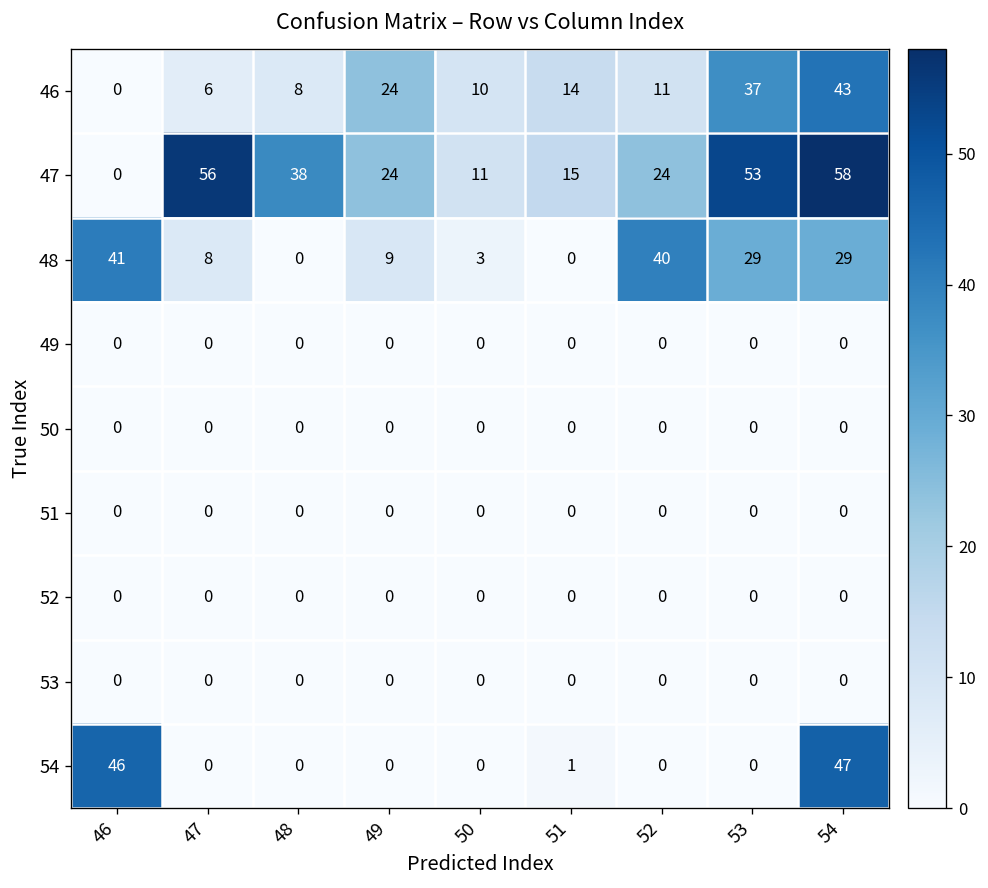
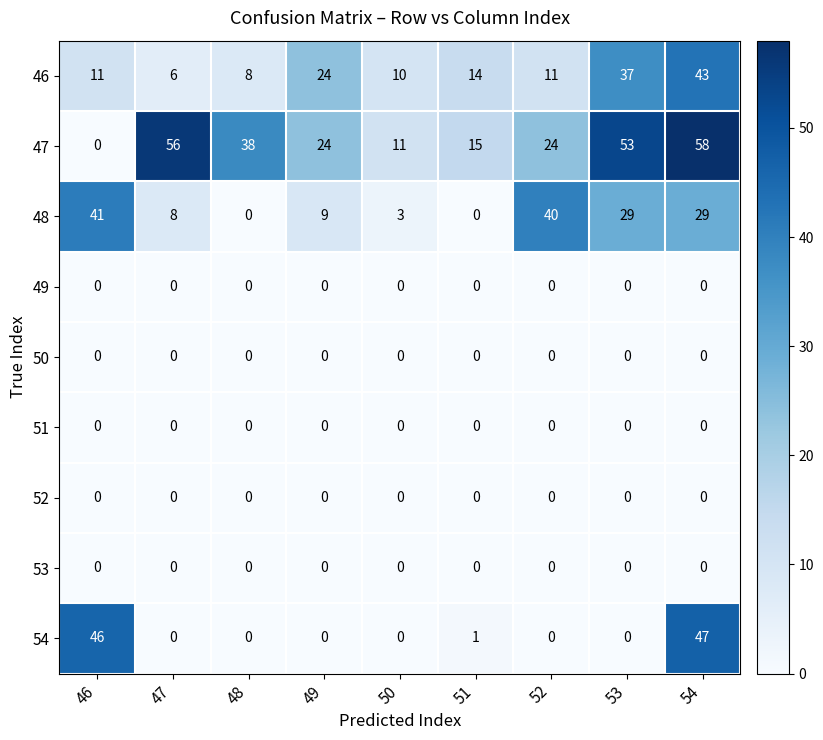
  {
    "46": {
-     "46": 0,
+     "46": 11,
      "47": 6,
      "48": 8,
      "49": 24,
      "50": 10,
      "51": 14,
      "52": 11,
      "53": 37,
      "54": 43
    },
    "47": {
      "46": 0,
      "47": 56,
      "48": 38,
      "49": 24,
      "50": 11,
      "51": 15,
      "52": 24,
      "53": 53,
      "54": 58
    },
    "48": {
      "46": 41,
      "47": 8,
      "48": 0,
      "49": 9,
      "50": 3,
      "51": 0,
      "52": 40,
      "53": 29,
      "54": 29
    },
    "49": {
      "46": 0,
      "47": 0,
      "48": 0,
      "49": 0,
      "50": 0,
      "51": 0,
      "52": 0,
      "53": 0,
      "54": 0
    },
    "50": {
      "46": 0,
      "47": 0,
      "48": 0,
      "49": 0,
      "50": 0,
      "51": 0,
      "52": 0,
      "53": 0,
      "54": 0
    },
    "51": {
      "46": 0,
      "47": 0,
      "48": 0,
      "49": 0,
      "50": 0,
      "51": 0,
      "52": 0,
      "53": 0,
      "54": 0
    },
    "52": {
      "46": 0,
      "47": 0,
      "48": 0,
      "49": 0,
      "50": 0,
      "51": 0,
      "52": 0,
      "53": 0,
      "54": 0
    },
    "53": {
      "46": 0,
      "47": 0,
      "48": 0,
      "49": 0,
      "50": 0,
      "51": 0,
      "52": 0,
      "53": 0,
      "54": 0
    },
    "54": {
      "46": 46,
      "47": 0,
      "48": 0,
      "49": 0,
      "50": 0,
      "51": 1,
      "52": 0,
      "53": 0,
      "54": 47
    }
  }
